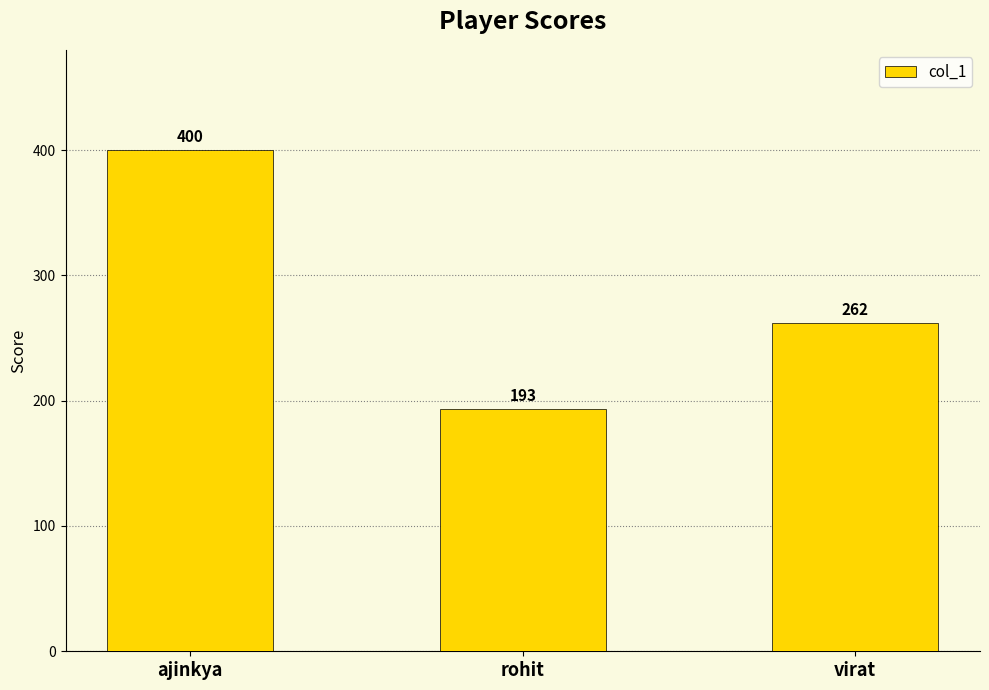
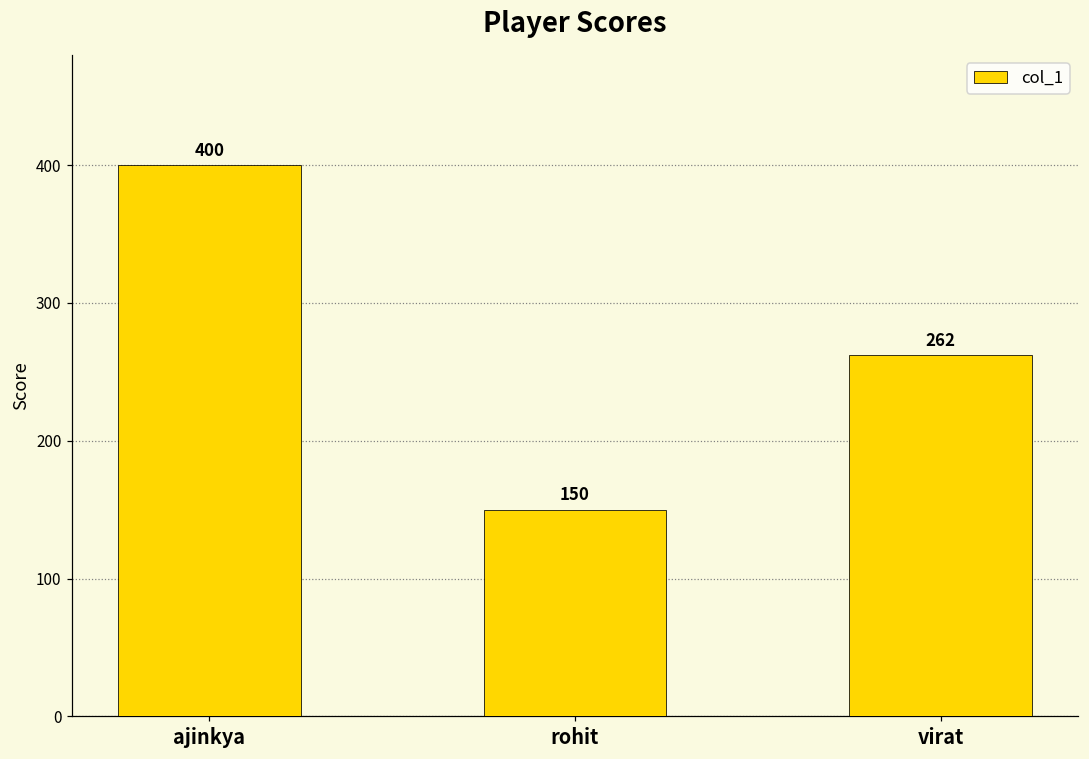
  {
    "ajinkya": 400,
-   "rohit": 193,
+   "rohit": 150,
    "virat": 262
  }
